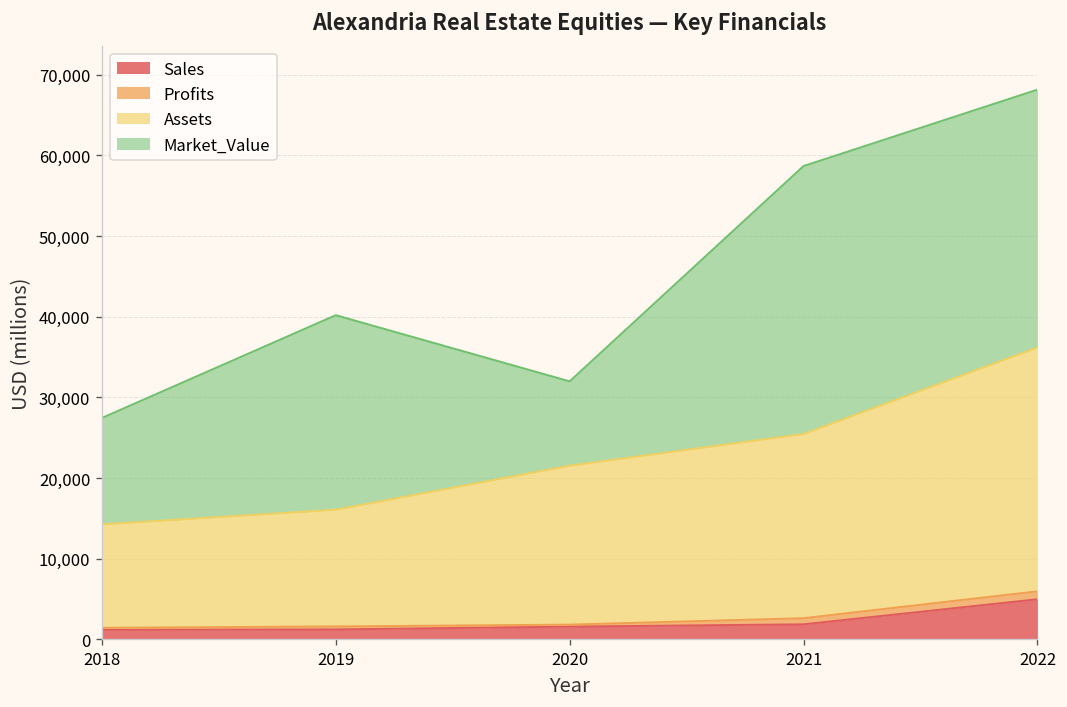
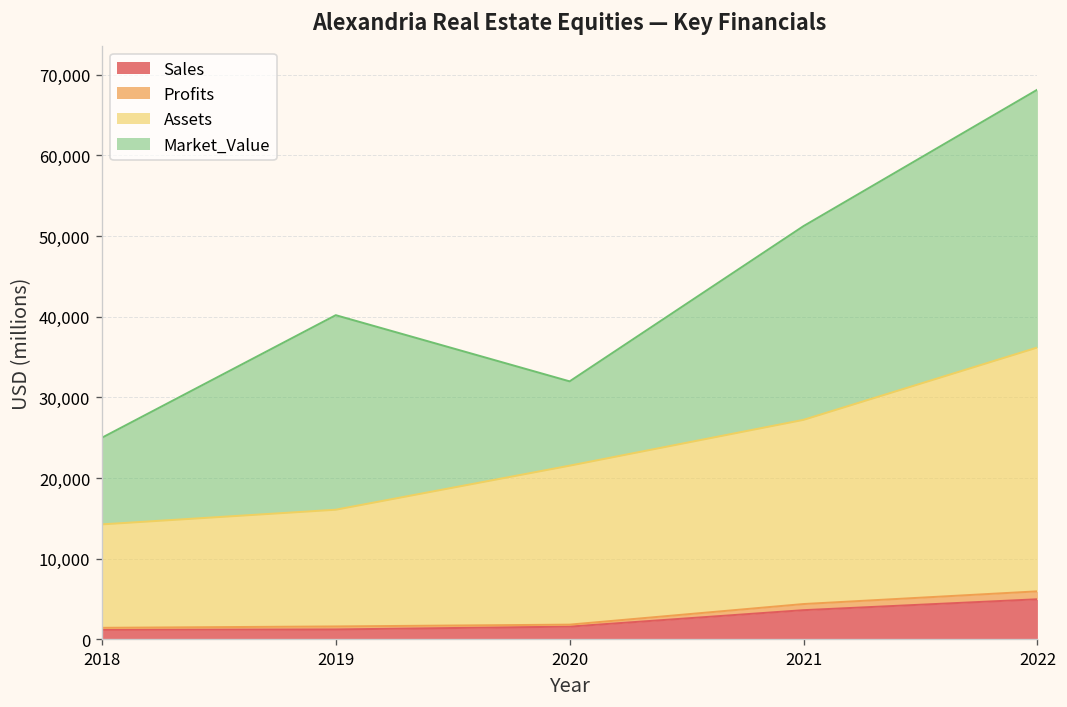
  {
    "Sales": {
-     "2021": "2,000",
+     "2021": "4,000",
      "2022": "5,000"
    },
    "Market_Value": {
-     "2018": "13,000",
+     "2018": "11,000",
      "2019": "24,000",
      "2020": "10,000",
-     "2021": "33,000",
+     "2021": "24,000",
      "2022": "32,000"
    }
  }
